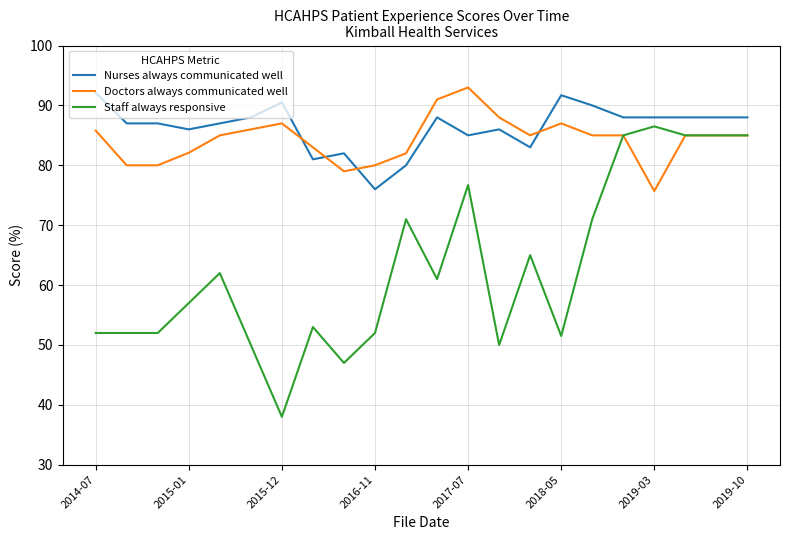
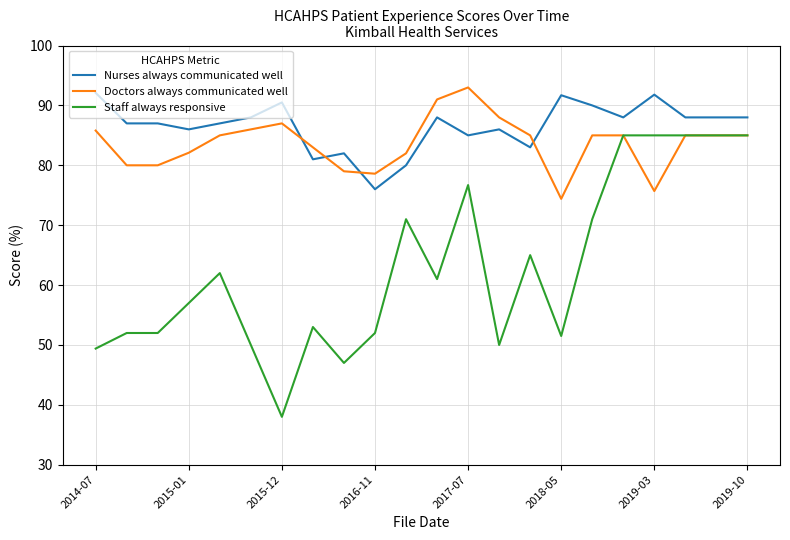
  {
    "Nurses always communicated well": {
      "2015-01": 86,
      "2016-11": 76,
      "2017-07": 85,
      "2018-05": 92,
-     "2019-03": 88,
+     "2019-03": 92,
      "2019-10": 88
    },
    "Doctors always communicated well": {
      "2014-07": 86,
      "2015-01": 82,
      "2015-12": 87,
-     "2016-11": 80,
+     "2016-11": 79,
      "2017-07": 93,
-     "2018-05": 87,
+     "2018-05": 74,
      "2019-03": 76
    },
    "Staff always responsive": {
-     "2014-07": 52,
+     "2014-07": 49,
      "2015-01": 57,
      "2015-12": 38,
      "2016-11": 52,
      "2017-07": 77,
      "2018-05": 52,
-     "2019-03": 87
+     "2019-03": 85
    }
  }
